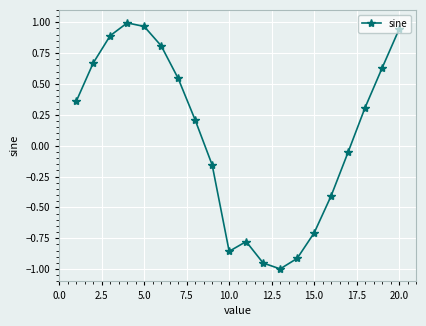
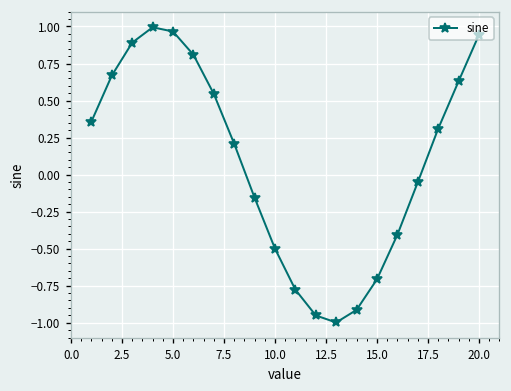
  {
    "5.0": 0.97,
-   "10.0": -0.86,
+   "10.0": -0.50,
    "15.0": -0.71
  }
